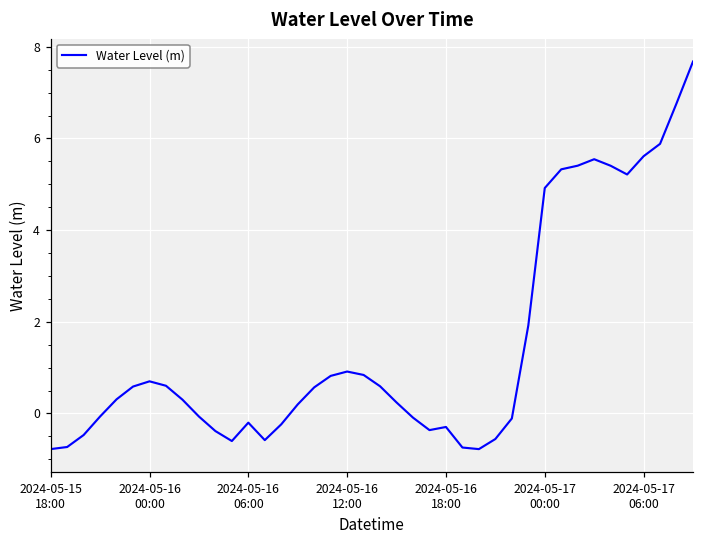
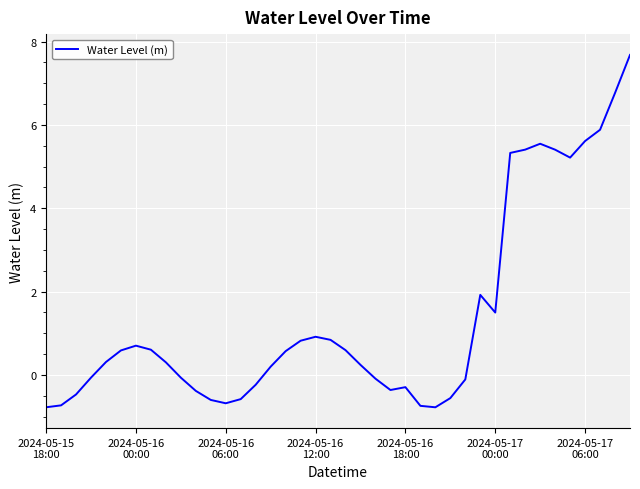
  {
    "2024-05-15 18:00": -0.8,
    "2024-05-16 00:00": 0.7,
-   "2024-05-16 06:00": -0.2,
+   "2024-05-16 06:00": -0.7,
    "2024-05-16 12:00": 0.9,
    "2024-05-16 18:00": -0.3,
-   "2024-05-17 00:00": 4.9,
+   "2024-05-17 00:00": 1.5,
    "2024-05-17 06:00": 5.6
  }
